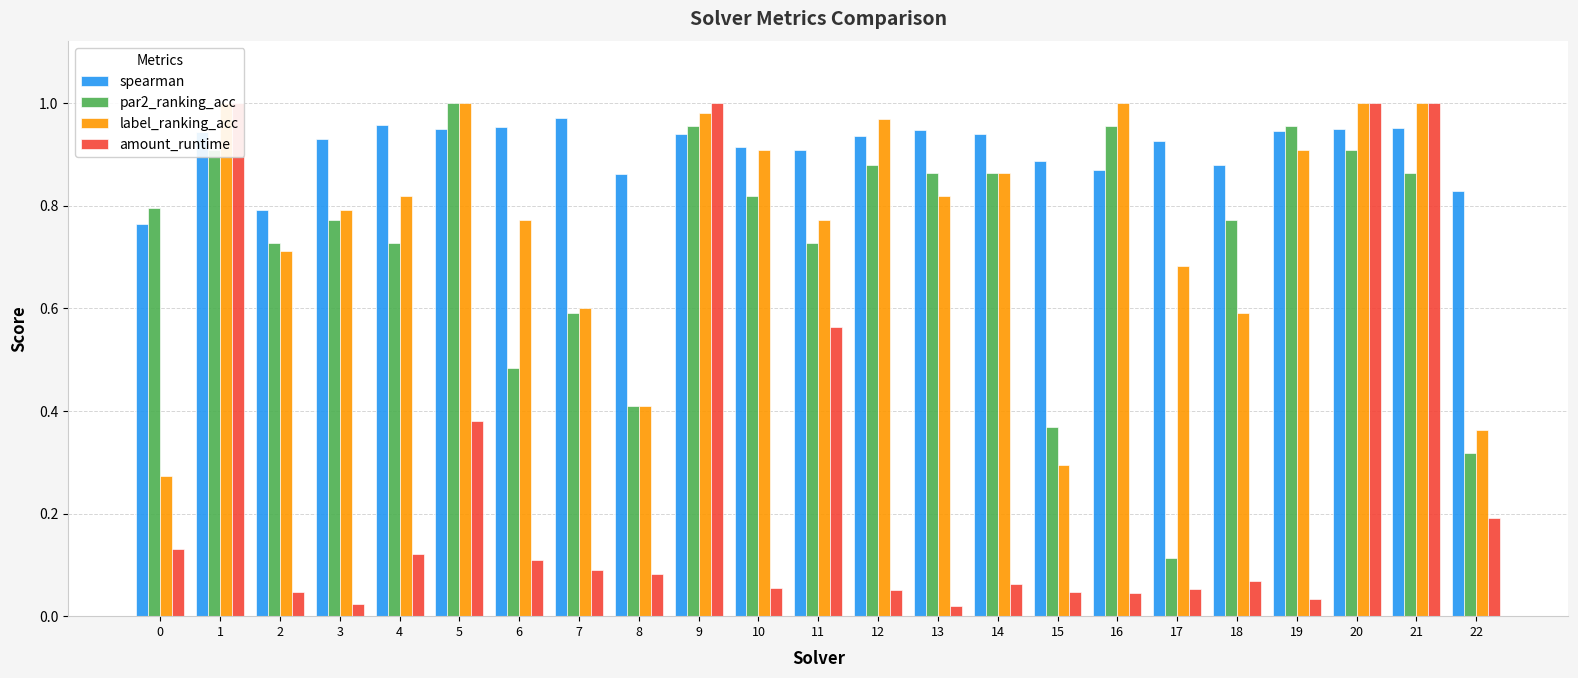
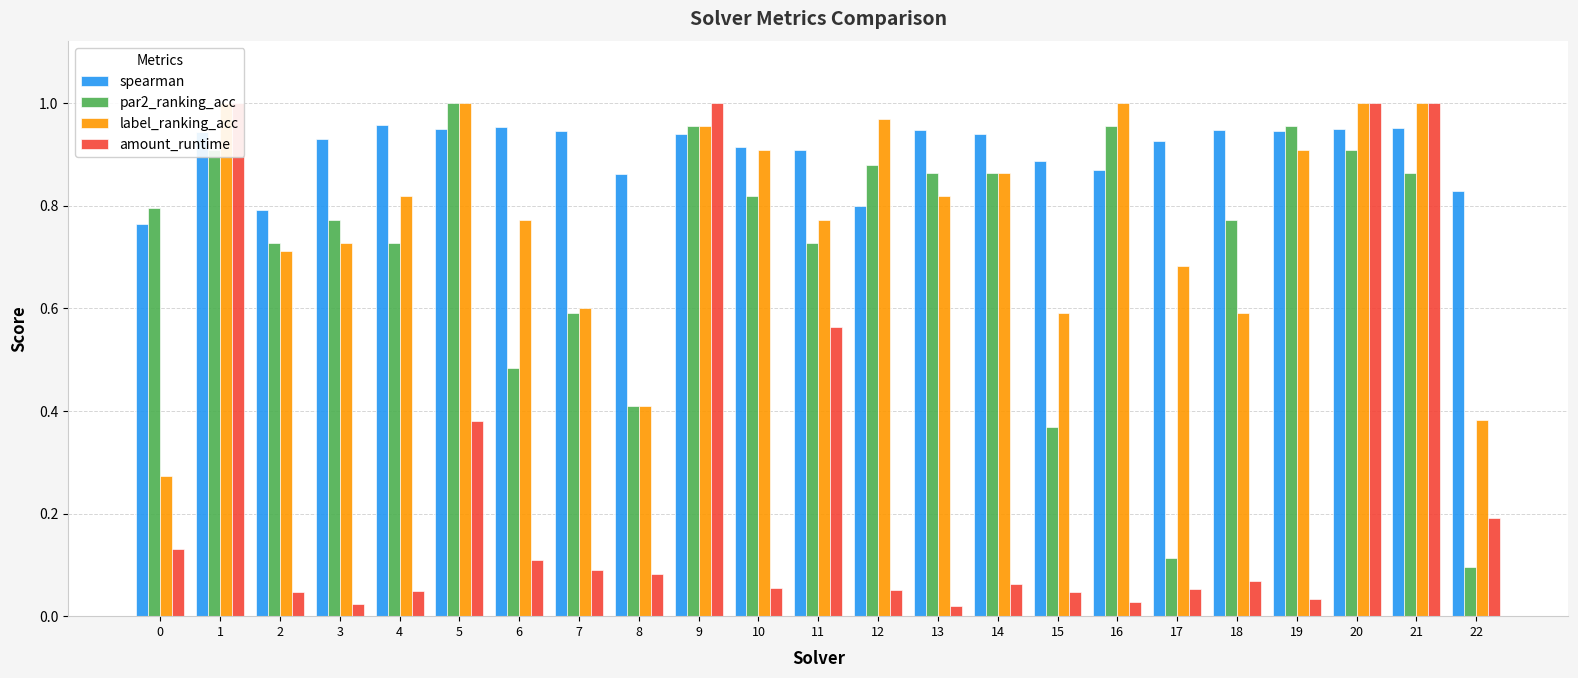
  {
    "spearman": {
      "0": 0.76,
      "2": 0.79,
      "3": 0.93,
      "4": 0.96,
      "5": 0.95,
      "6": 0.95,
-     "7": 0.97,
+     "7": 0.94,
      "8": 0.86,
      "9": 0.94,
      "10": 0.91,
      "11": 0.91,
-     "12": 0.94,
+     "12": 0.80,
      "13": 0.95,
      "14": 0.94,
      "15": 0.89,
      "16": 0.87,
      "17": 0.93,
-     "18": 0.88,
+     "18": 0.95,
      "19": 0.95,
      "20": 0.95,
      "21": 0.95,
      "22": 0.83
    },
    "par2_ranking_acc": {
      "0": 0.80,
      "2": 0.73,
      "3": 0.77,
      "4": 0.73,
      "5": 1.00,
      "6": 0.48,
      "7": 0.59,
      "8": 0.41,
      "9": 0.95,
      "10": 0.82,
      "11": 0.73,
      "12": 0.88,
      "13": 0.86,
      "14": 0.86,
      "15": 0.37,
      "16": 0.95,
      "17": 0.11,
      "18": 0.77,
      "19": 0.95,
      "20": 0.91,
      "21": 0.86,
-     "22": 0.32
+     "22": 0.10
    },
    "label_ranking_acc": {
      "0": 0.27,
      "2": 0.71,
-     "3": 0.79,
+     "3": 0.73,
      "4": 0.82,
      "5": 1.00,
      "6": 0.77,
      "7": 0.60,
      "8": 0.41,
-     "9": 0.98,
+     "9": 0.95,
      "10": 0.91,
      "11": 0.77,
      "12": 0.97,
      "13": 0.82,
      "14": 0.86,
-     "15": 0.29,
+     "15": 0.59,
      "16": 1.00,
      "17": 0.68,
      "18": 0.59,
      "19": 0.91,
      "20": 1.00,
      "21": 1.00,
-     "22": 0.36
+     "22": 0.38
    },
    "amount_runtime": {
      "0": 0.13,
      "2": 0.05,
      "3": 0.02,
-     "4": 0.12,
+     "4": 0.05,
      "5": 0.38,
      "6": 0.11,
      "7": 0.09,
      "8": 0.08,
      "9": 1.00,
      "10": 0.06,
      "11": 0.56,
      "12": 0.05,
      "13": 0.02,
      "14": 0.06,
      "15": 0.05,
-     "16": 0.04,
+     "16": 0.03,
      "17": 0.05,
      "18": 0.07,
      "19": 0.03,
      "20": 1.00,
      "21": 1.00,
      "22": 0.19
    }
  }
